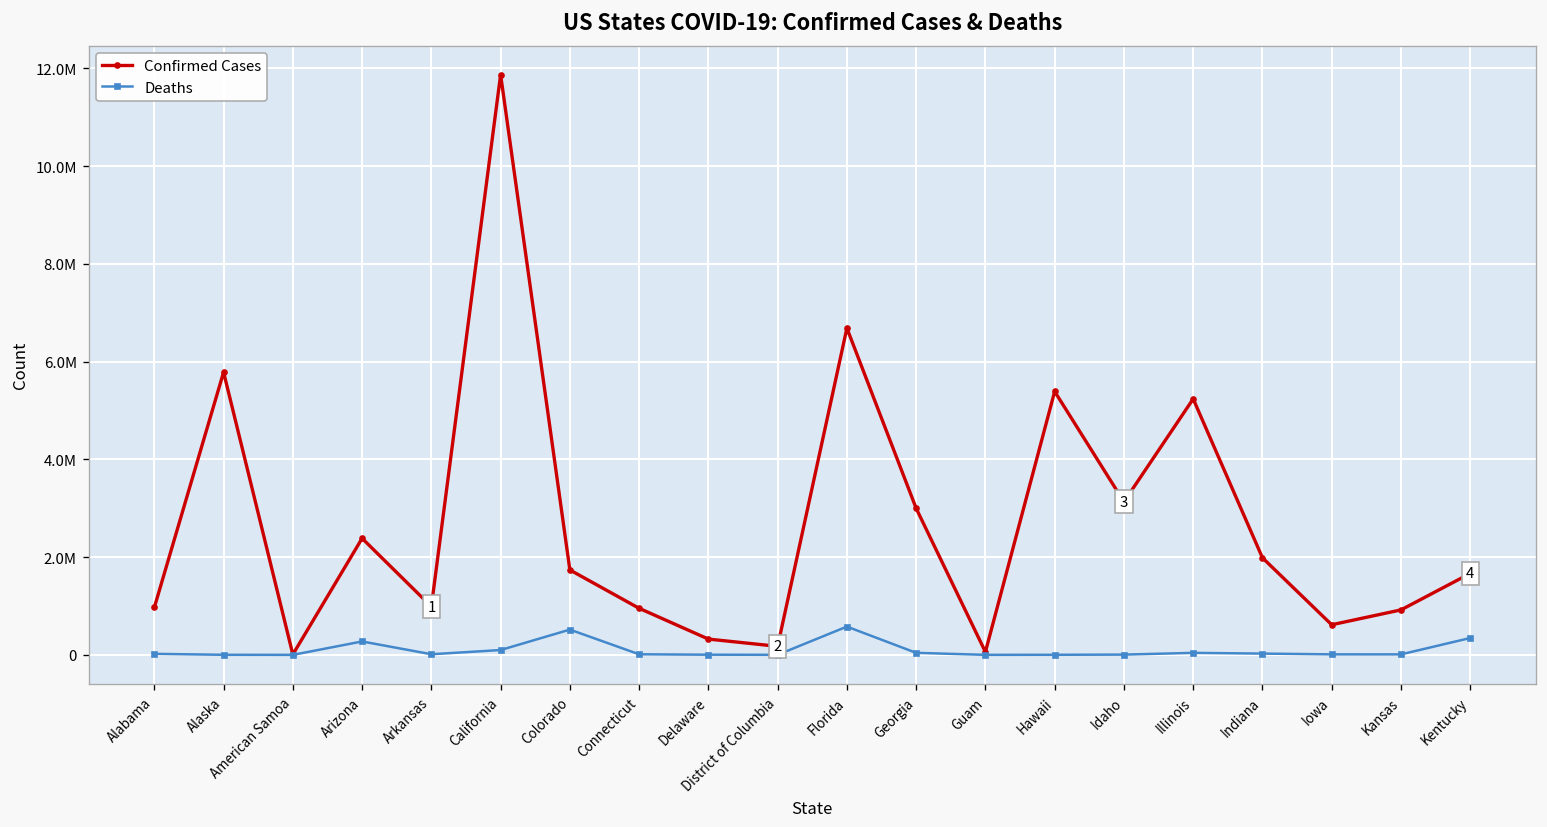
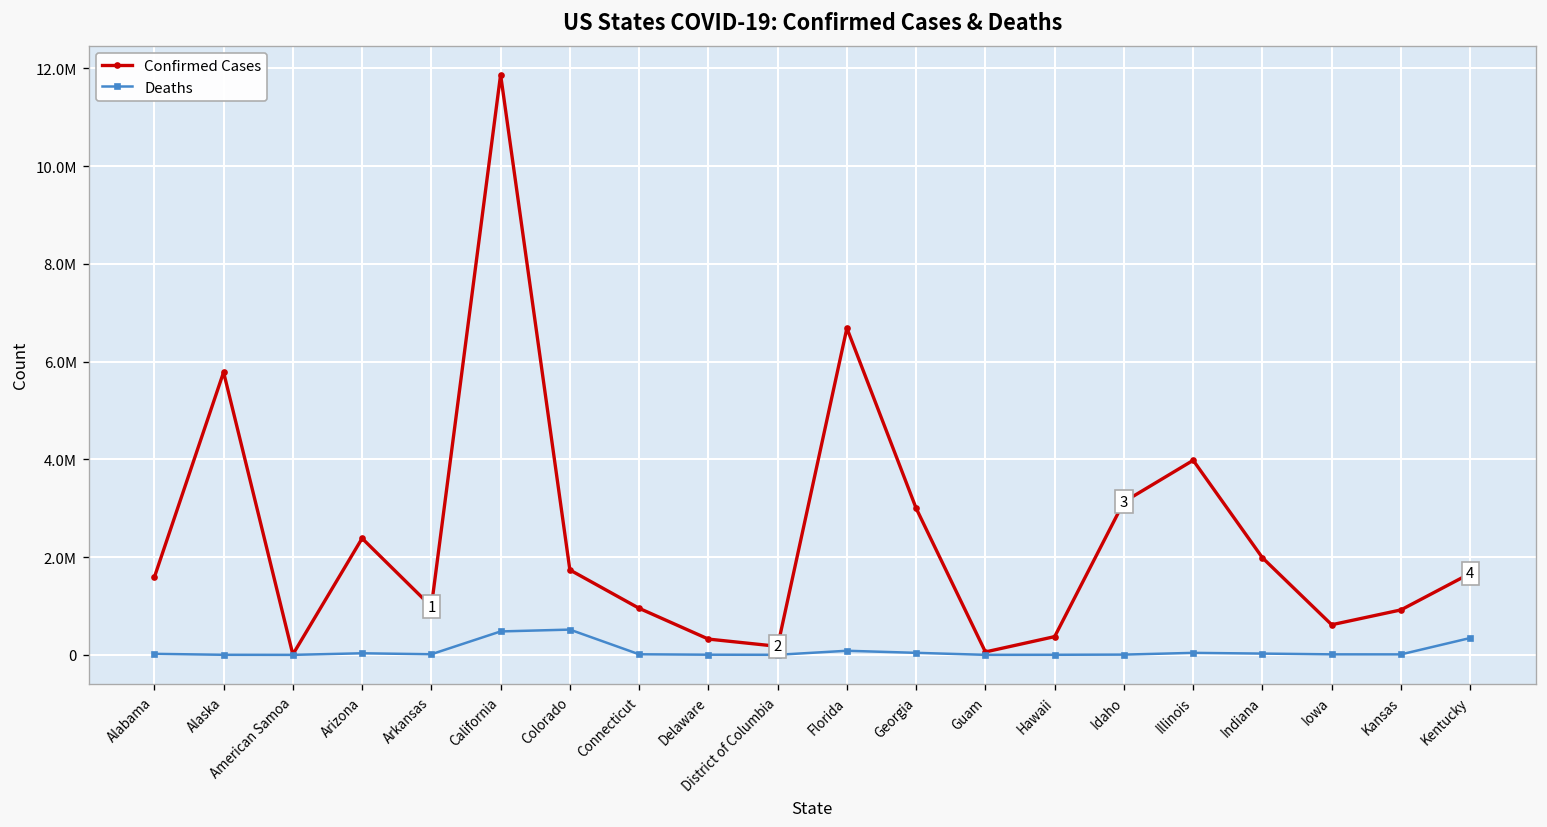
  {
    "Confirmed Cases": {
-     "Alabama": 1000000,
+     "Alabama": 1600000,
      "Alaska": 5800000,
      "Arizona": 2400000,
      "California": 11900000,
      "Colorado": 1700000,
      "Connecticut": 1000000,
      "Delaware": 300000,
      "Florida": 6700000,
      "Georgia": 3000000,
-     "Hawaii": 5400000,
-     "Illinois": 5200000,
+     "Hawaii": 400000,
+     "Illinois": 4000000,
      "Indiana": 2000000,
      "Iowa": 600000,
      "Kansas": 900000
    },
    "Deaths": {
      "Alabama": 0,
      "Alaska": 0,
-     "Arizona": 300000,
+     "Arizona": 0,
      "Arkansas": 0,
-     "California": 100000,
+     "California": 500000,
      "Colorado": 500000,
      "Connecticut": 0,
      "Delaware": 0,
-     "Florida": 600000,
+     "Florida": 100000,
      "Georgia": 0,
      "Hawaii": 0,
      "Idaho": 0,
      "Illinois": 0,
      "Indiana": 0,
      "Iowa": 0,
      "Kansas": 0,
      "Kentucky": 300000
    }
  }
